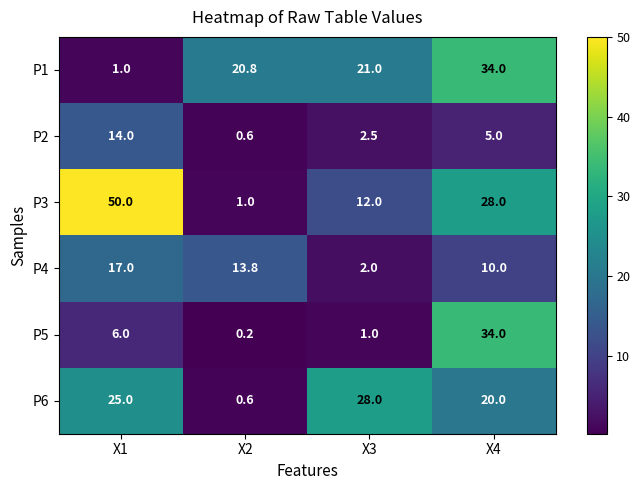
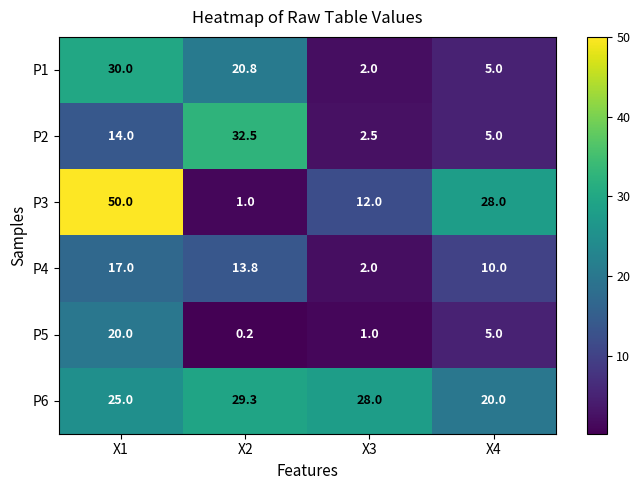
  {
    "Р1": {
-     "Х1": 1.0,
+     "Х1": 30.0,
      "Х2": 20.8,
-     "Х3": 21.0,
-     "Х4": 34.0
+     "Х3": 2.0,
+     "Х4": 5.0
    },
    "Р2": {
      "Х1": 14.0,
-     "Х2": 0.6,
+     "Х2": 32.5,
      "Х3": 2.5,
      "Х4": 5.0
    },
    "Р3": {
      "Х1": 50.0,
      "Х2": 1.0,
      "Х3": 12.0,
      "Х4": 28.0
    },
    "Р4": {
      "Х1": 17.0,
      "Х2": 13.8,
      "Х3": 2.0,
      "Х4": 10.0
    },
    "Р5": {
-     "Х1": 6.0,
+     "Х1": 20.0,
      "Х2": 0.2,
      "Х3": 1.0,
-     "Х4": 34.0
+     "Х4": 5.0
    },
    "Р6": {
      "Х1": 25.0,
-     "Х2": 0.6,
+     "Х2": 29.3,
      "Х3": 28.0,
      "Х4": 20.0
    }
  }
